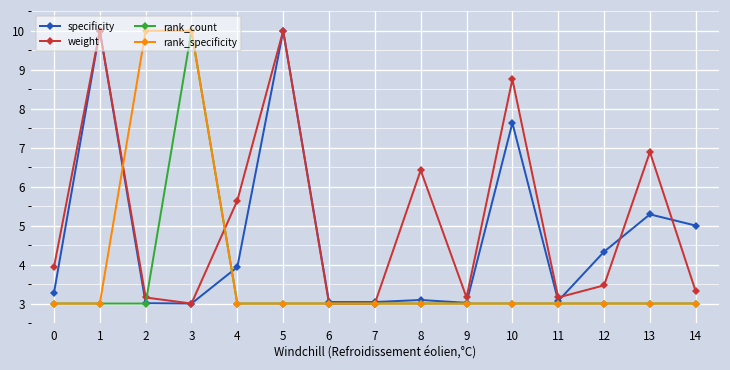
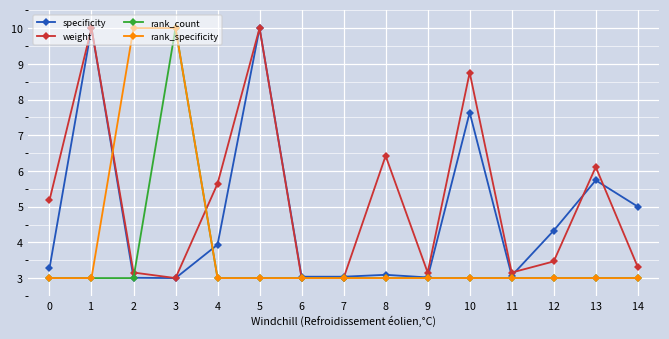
  {
    "specificity": {
      "0": 3.3,
      "4": 3.9,
      "8": 3.1,
      "10": 7.6,
      "12": 4.3,
-     "13": 5.3,
+     "13": 5.7,
      "14": 5.0
    },
    "weight": {
-     "0": 3.9,
+     "0": 5.2,
      "2": 3.2,
      "4": 5.6,
      "8": 6.4,
      "9": 3.2,
      "10": 8.8,
      "11": 3.2,
      "12": 3.5,
-     "13": 6.9,
+     "13": 6.1,
      "14": 3.3
    }
  }
